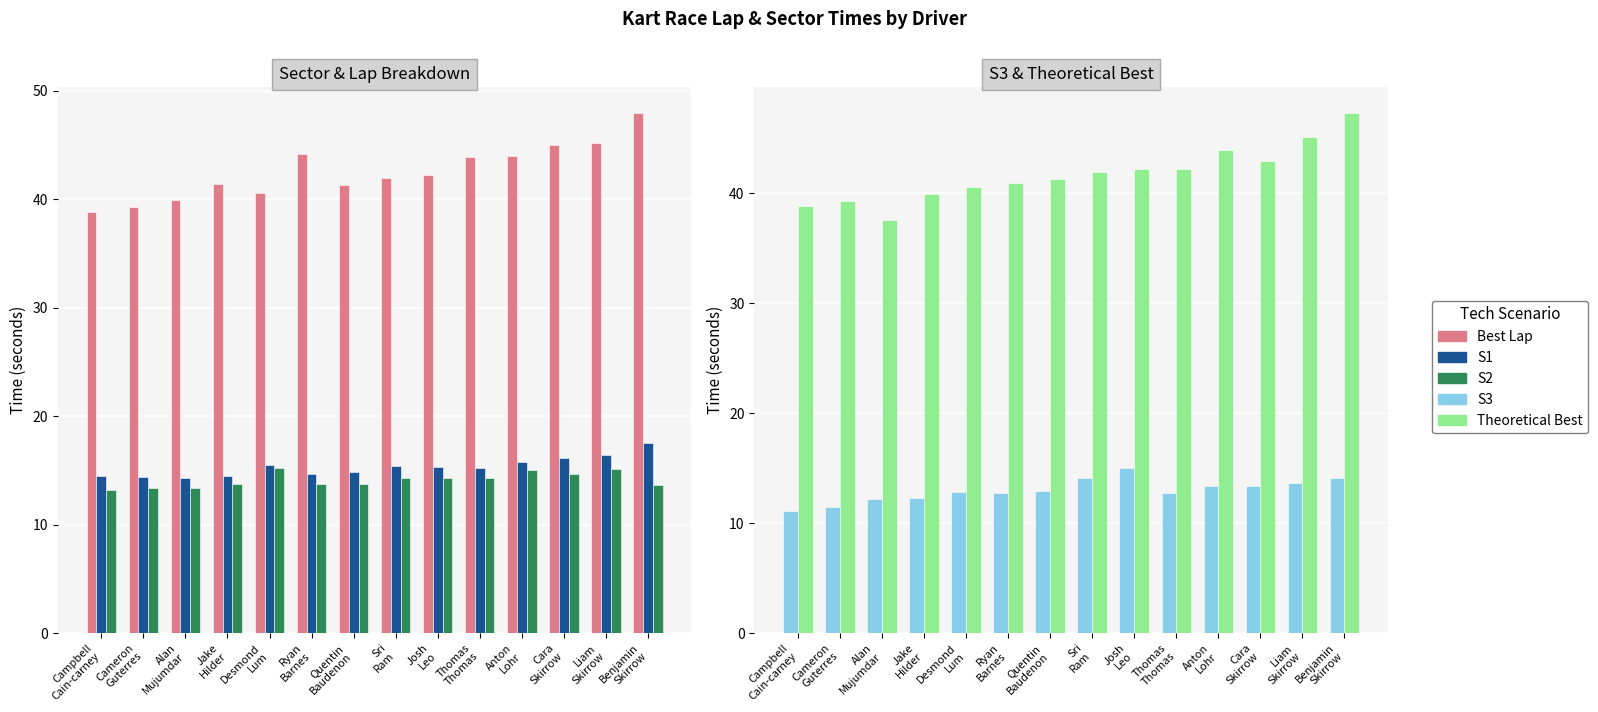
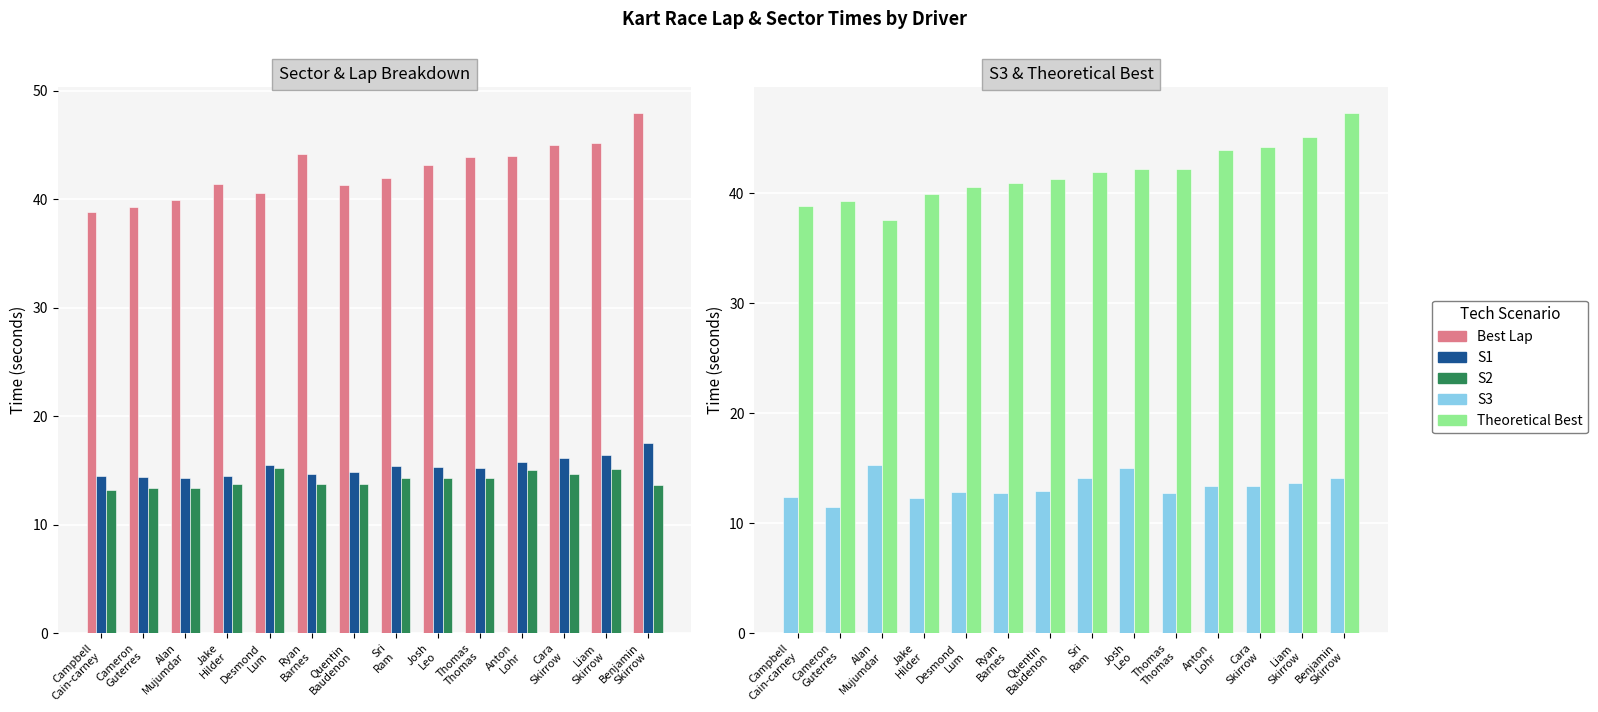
  {
    "Sector & Lap Breakdown": {
      "Best Lap": {
        "Campbell Cain-carney": 38.9,
        "Cameron Guterres": 39.3,
        "Alan Mujumdar": 39.9,
        "Jake Hilder": 41.4,
        "Desmond Lum": 40.5,
        "Ryan Barnes": 44.1,
        "Quentin Baudenon": 41.3,
        "Sri Ram": 42.0,
-       "Josh Leo": 42.2,
+       "Josh Leo": 43.1,
        "Thomas Thomas": 43.9,
        "Anton Lohr": 43.9,
        "Cara Skirrow": 45.0,
        "Liam Skirrow": 45.2,
        "Benjamin Skirrow": 47.9
      },
      "S1": {
        "Campbell Cain-carney": 14.5,
        "Cameron Guterres": 14.4,
        "Alan Mujumdar": 14.3,
        "Jake Hilder": 14.5,
        "Desmond Lum": 15.5,
        "Ryan Barnes": 14.6,
        "Quentin Baudenon": 14.8,
        "Sri Ram": 15.4,
        "Josh Leo": 15.3,
        "Thomas Thomas": 15.2,
        "Anton Lohr": 15.8,
        "Cara Skirrow": 16.2,
        "Liam Skirrow": 16.4,
        "Benjamin Skirrow": 17.6
      },
      "S2": {
        "Campbell Cain-carney": 13.2,
        "Cameron Guterres": 13.4,
        "Alan Mujumdar": 13.3,
        "Jake Hilder": 13.7,
        "Desmond Lum": 15.2,
        "Ryan Barnes": 13.8,
        "Quentin Baudenon": 13.7,
        "Sri Ram": 14.3,
        "Josh Leo": 14.3,
        "Thomas Thomas": 14.3,
        "Anton Lohr": 15.0,
        "Cara Skirrow": 14.6,
        "Liam Skirrow": 15.1,
        "Benjamin Skirrow": 13.7
      }
    },
    "S3 & Theoretical Best": {
      "S3": {
-       "Campbell Cain-carney": 11.1,
+       "Campbell Cain-carney": 12.3,
        "Cameron Guterres": 11.5,
-       "Alan Mujumdar": 12.2,
+       "Alan Mujumdar": 15.3,
        "Jake Hilder": 12.3,
        "Desmond Lum": 12.9,
        "Ryan Barnes": 12.8,
        "Quentin Baudenon": 12.9,
        "Sri Ram": 14.1,
        "Josh Leo": 15.0,
        "Thomas Thomas": 12.7,
        "Anton Lohr": 13.3,
        "Cara Skirrow": 13.4,
        "Liam Skirrow": 13.6,
        "Benjamin Skirrow": 14.1
      },
      "Theoretical Best": {
        "Campbell Cain-carney": 38.9,
        "Cameron Guterres": 39.3,
        "Alan Mujumdar": 37.6,
        "Jake Hilder": 39.9,
        "Desmond Lum": 40.5,
        "Ryan Barnes": 40.9,
        "Quentin Baudenon": 41.3,
        "Sri Ram": 42.0,
        "Josh Leo": 42.2,
        "Thomas Thomas": 42.2,
        "Anton Lohr": 43.9,
-       "Cara Skirrow": 43.0,
+       "Cara Skirrow": 44.2,
        "Liam Skirrow": 45.1,
        "Benjamin Skirrow": 47.3
      }
    }
  }
